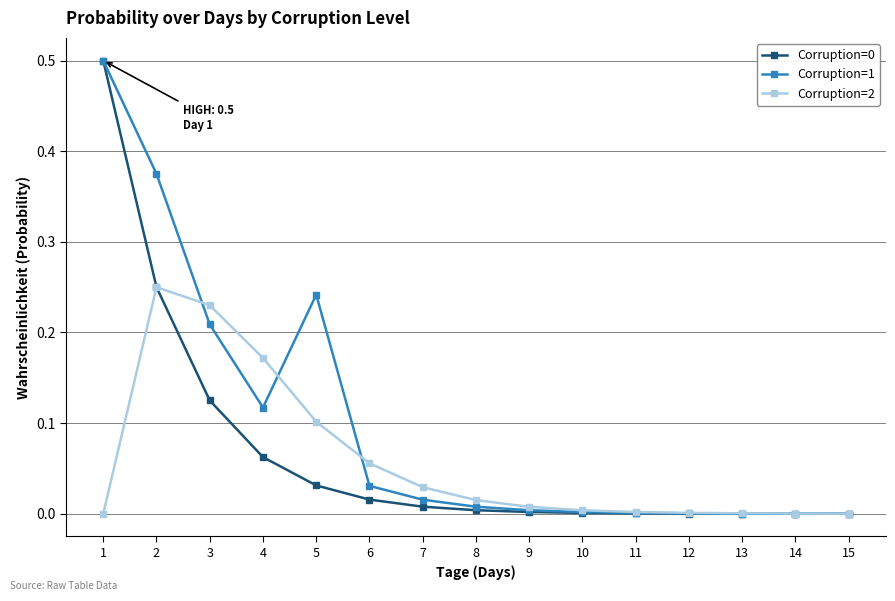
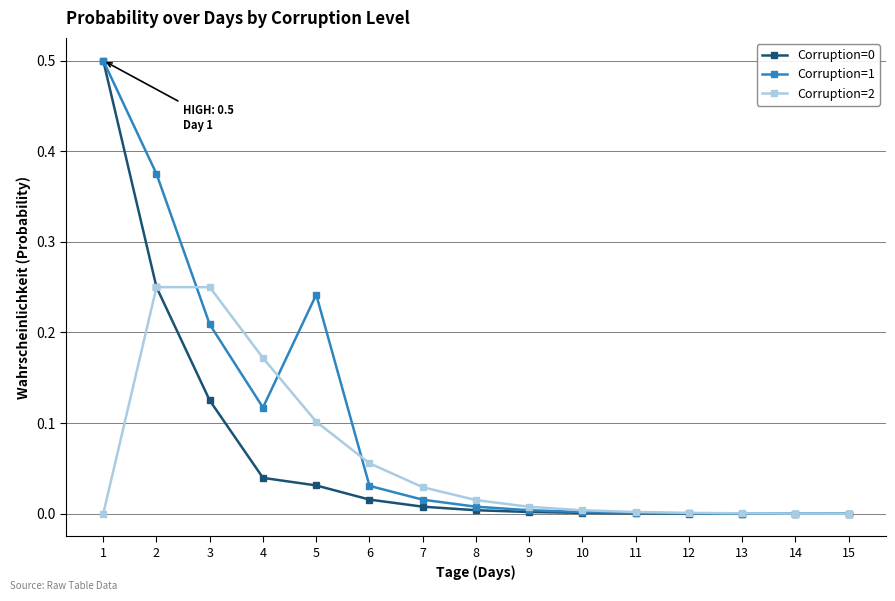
  {
    "Corruption=0": {
      "3": 0.13,
-     "4": 0.06,
+     "4": 0.04,
      "5": 0.03,
      "6": 0.02,
      "7": 0.01,
      "8": 0.00
    },
    "Corruption=1": {
      "2": 0.38,
      "3": 0.21,
      "4": 0.12,
      "5": 0.24,
      "6": 0.03,
      "7": 0.02,
      "8": 0.01
    },
    "Corruption=2": {
      "1": 0.00,
-     "3": 0.23,
+     "3": 0.25,
      "4": 0.17,
      "5": 0.10,
      "6": 0.06,
      "7": 0.03,
      "8": 0.02,
      "9": 0.01
    }
  }
